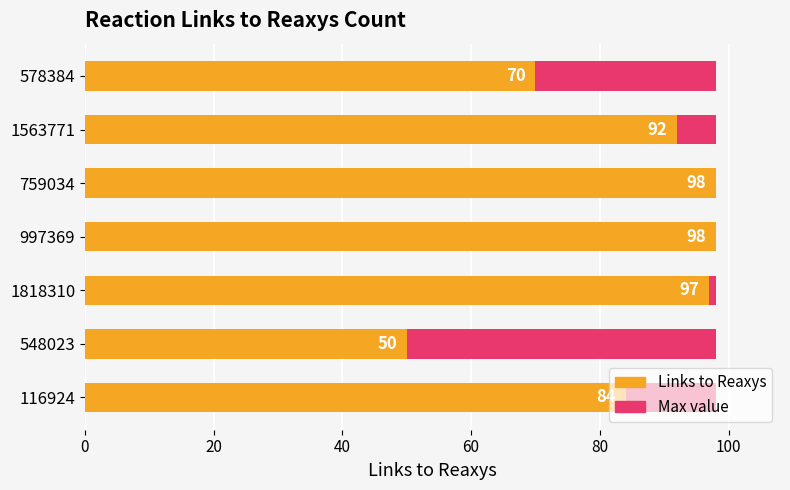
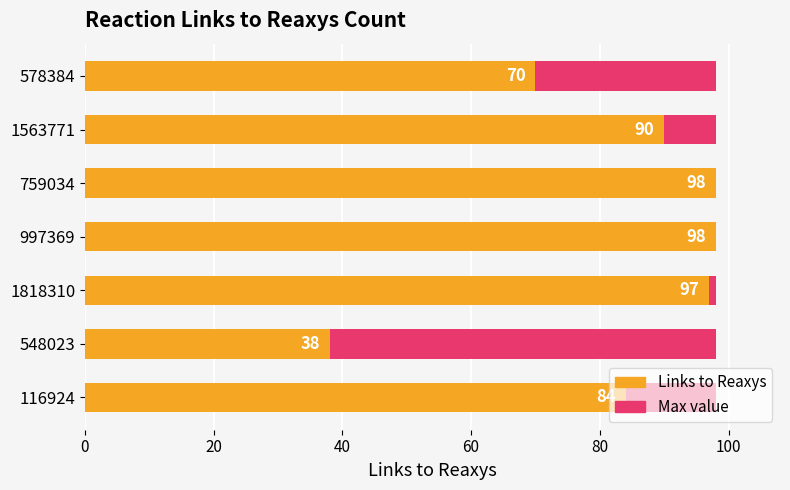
  {
    "Links to Reaxys": {
-     "1563771": 92,
+     "1563771": 90,
      "759034": 98,
      "997369": 98,
-     "548023": 50
+     "548023": 38
    }
  }
